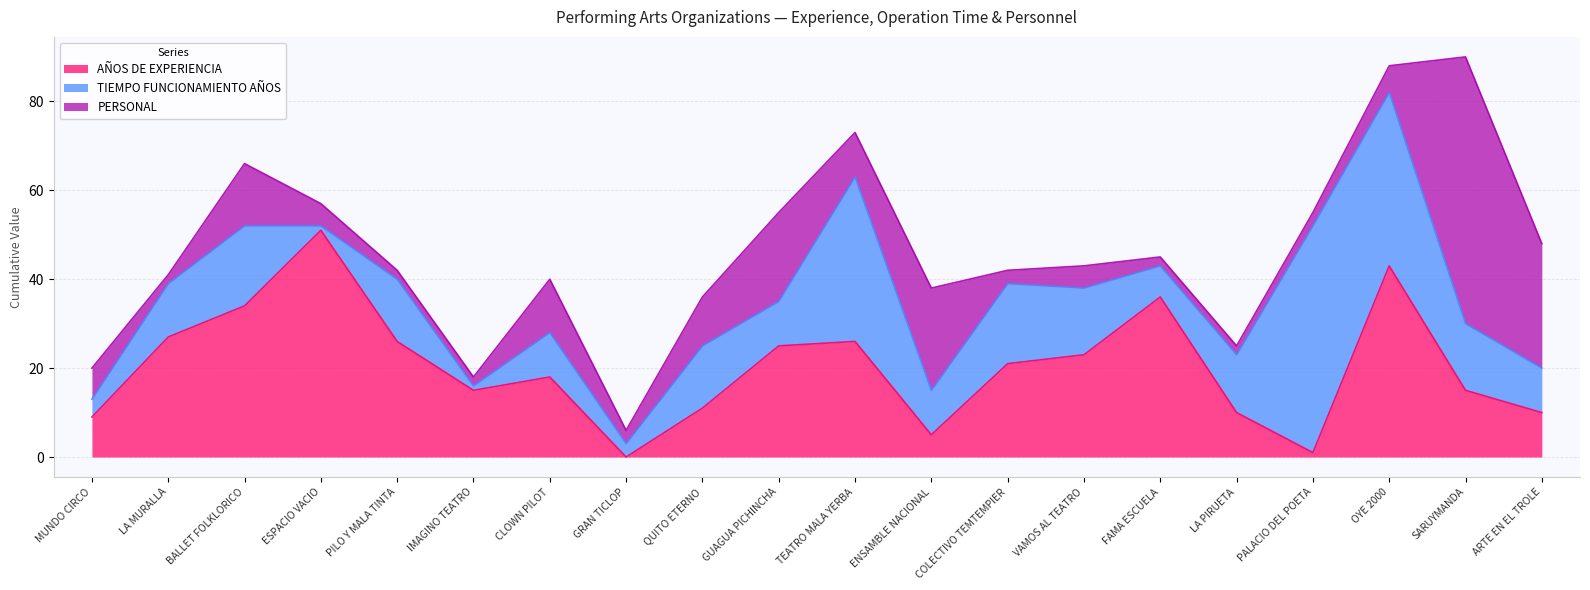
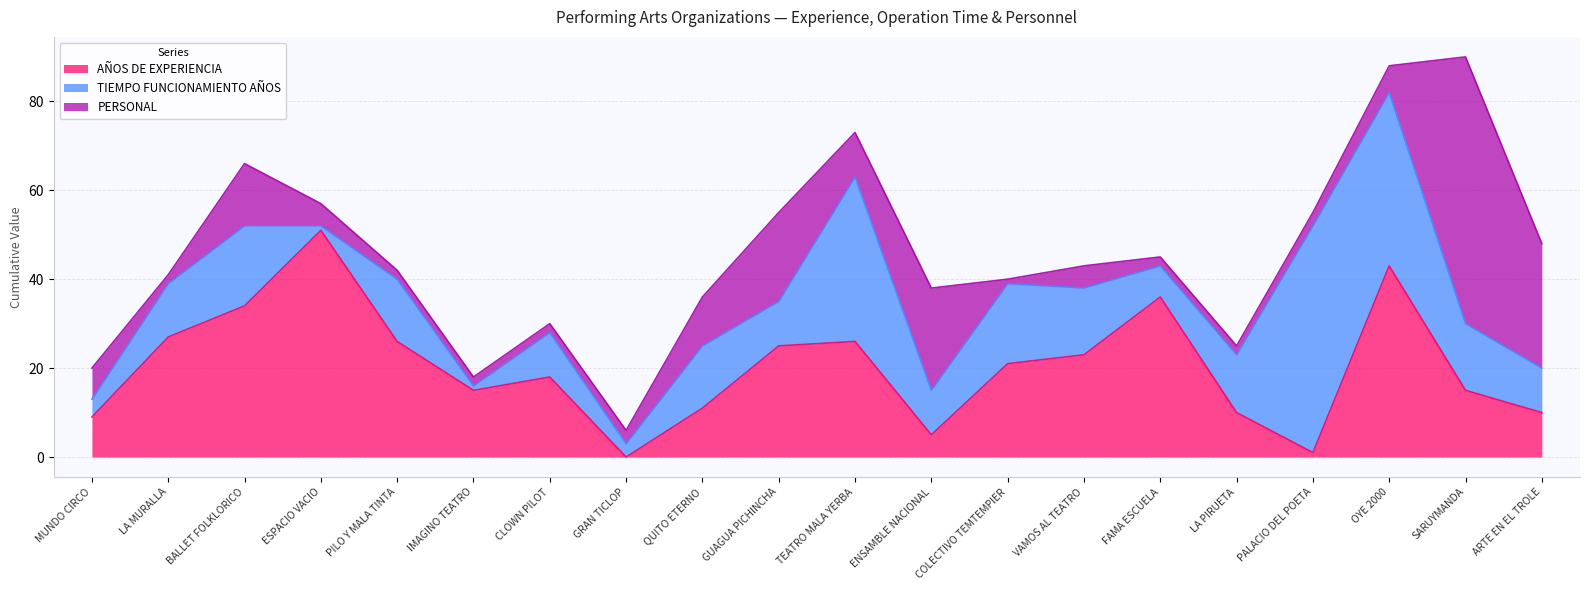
  {
    "AÑOS DE EXPERIENCIA": {
      "MUNDO CIRCO": 9,
      "LA MURALLA": 27,
      "BALLET FOLKLORICO": 34,
      "ESPACIO VACIO": 51,
      "PILO Y MALA TINTA": 26,
      "IMAGINO TEATRO": 15,
      "CLOWN PILOT": 18,
      "GRAN TICLOP": 0,
      "QUITO ETERNO": 11,
      "GUAGUA PICHINCHA": 25,
      "TEATRO MALA YERBA": 26,
      "ENSAMBLE NACIONAL": 5,
      "COLECTIVO TEMTEMPIER": 21,
      "VAMOS AL TEATRO": 23,
      "FAMA ESCUELA": 36,
      "LA PIRUETA": 10,
      "PALACIO DEL POETA": 1,
      "OYE 2000": 43,
      "SARUYMANDA": 15,
      "ARTE EN EL TROLE": 10
    },
    "TIEMPO FUNCIONAMIENTO AÑOS": {
      "MUNDO CIRCO": 4,
      "LA MURALLA": 12,
      "BALLET FOLKLORICO": 18,
      "ESPACIO VACIO": 1,
      "PILO Y MALA TINTA": 14,
      "IMAGINO TEATRO": 1,
      "CLOWN PILOT": 10,
      "GRAN TICLOP": 3,
      "QUITO ETERNO": 14,
      "GUAGUA PICHINCHA": 10,
      "TEATRO MALA YERBA": 37,
      "ENSAMBLE NACIONAL": 10,
      "COLECTIVO TEMTEMPIER": 18,
      "VAMOS AL TEATRO": 15,
      "FAMA ESCUELA": 7,
      "LA PIRUETA": 13,
      "PALACIO DEL POETA": 51,
      "OYE 2000": 39,
      "SARUYMANDA": 15,
      "ARTE EN EL TROLE": 10
    },
    "PERSONAL": {
      "MUNDO CIRCO": 7,
      "LA MURALLA": 2,
      "BALLET FOLKLORICO": 14,
      "ESPACIO VACIO": 5,
      "PILO Y MALA TINTA": 2,
      "IMAGINO TEATRO": 2,
-     "CLOWN PILOT": 12,
+     "CLOWN PILOT": 2,
      "GRAN TICLOP": 3,
      "QUITO ETERNO": 11,
      "GUAGUA PICHINCHA": 20,
      "TEATRO MALA YERBA": 10,
      "ENSAMBLE NACIONAL": 23,
-     "COLECTIVO TEMTEMPIER": 3,
+     "COLECTIVO TEMTEMPIER": 1,
      "VAMOS AL TEATRO": 5,
      "FAMA ESCUELA": 2,
      "LA PIRUETA": 2,
      "PALACIO DEL POETA": 3,
      "OYE 2000": 6,
      "SARUYMANDA": 60,
      "ARTE EN EL TROLE": 28
    }
  }
